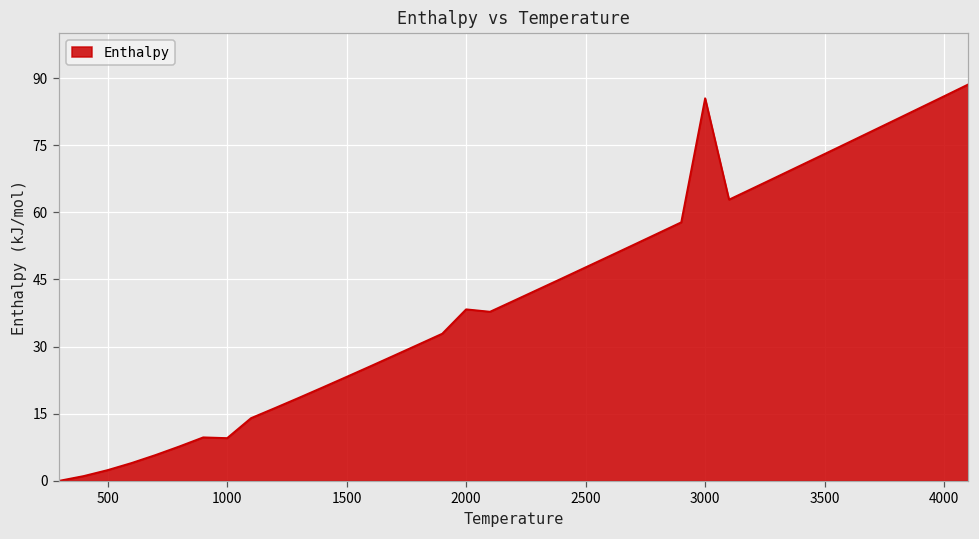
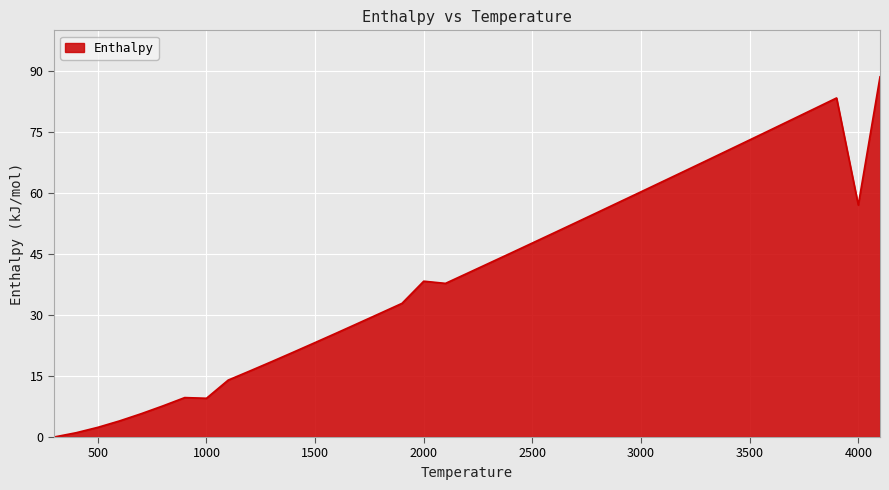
  {
    "500": 2,
    "1000": 10,
    "1500": 23,
    "2000": 38,
    "2500": 48,
-   "3000": 86,
+   "3000": 60,
    "3500": 73,
-   "4000": 86
+   "4000": 57
  }
